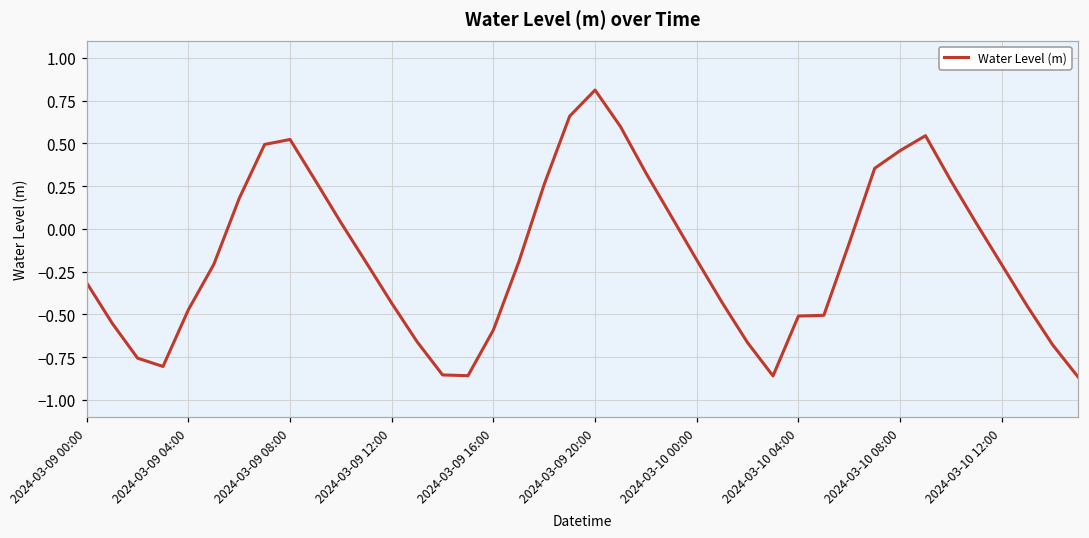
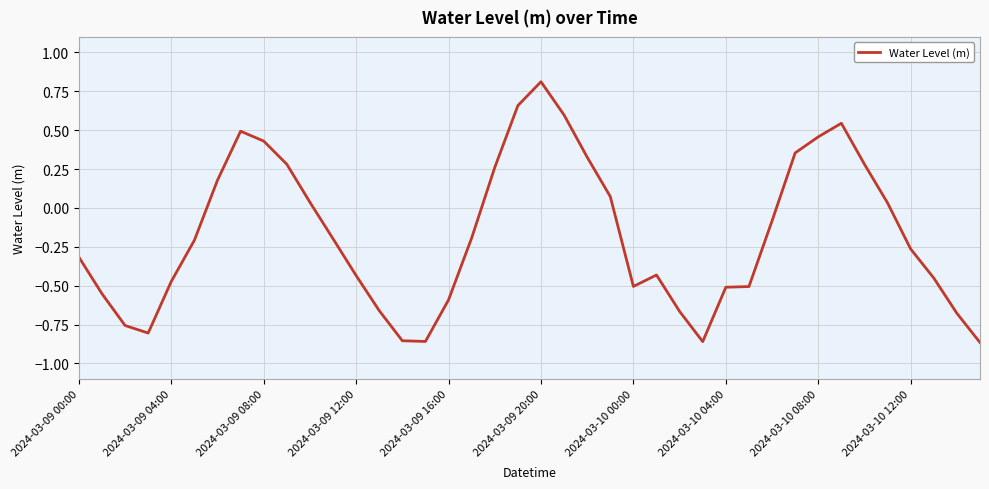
  {
    "2024-03-09 00:00": -0.32,
    "2024-03-09 04:00": -0.47,
-   "2024-03-09 08:00": 0.52,
+   "2024-03-09 08:00": 0.43,
    "2024-03-09 12:00": -0.43,
    "2024-03-09 16:00": -0.59,
    "2024-03-09 20:00": 0.81,
-   "2024-03-10 00:00": -0.18,
+   "2024-03-10 00:00": -0.50,
    "2024-03-10 04:00": -0.51,
    "2024-03-10 08:00": 0.46,
-   "2024-03-10 12:00": -0.21
+   "2024-03-10 12:00": -0.26
  }
